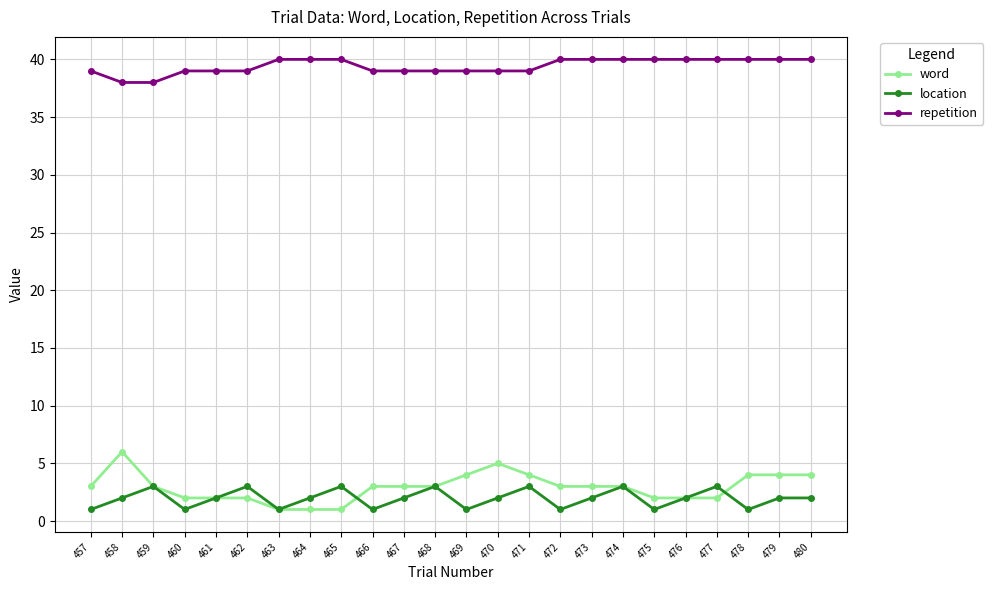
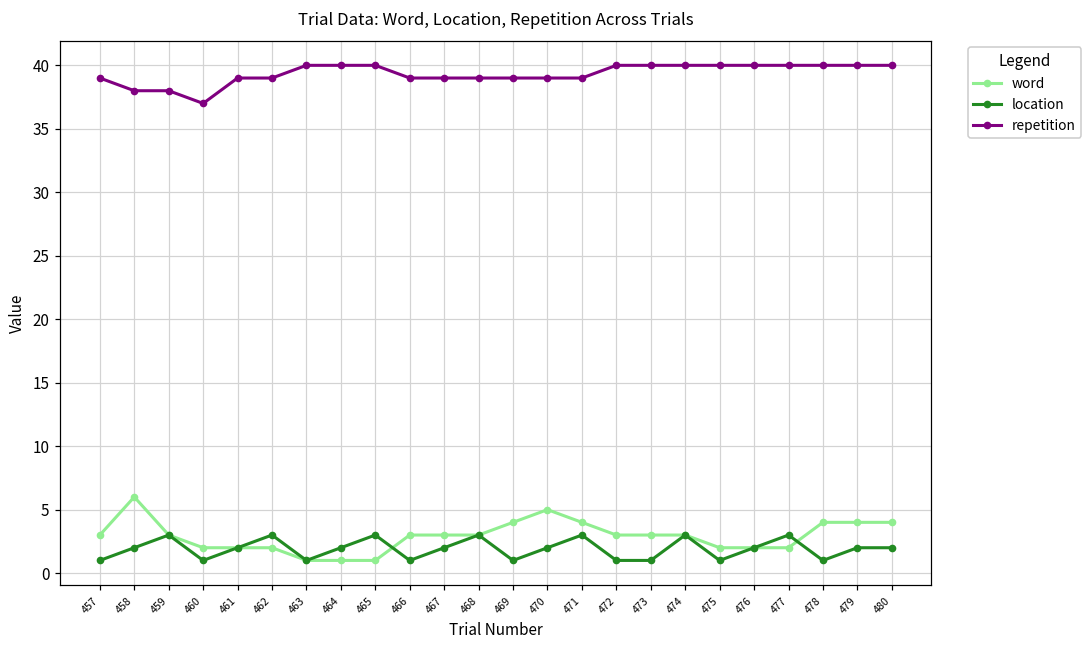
  {
    "word": {
      "457": 3,
      "458": 6,
      "460": 2,
      "462": 2,
      "464": 1,
      "465": 1,
      "466": 3,
      "467": 3,
      "469": 4,
      "470": 5,
      "471": 4,
      "472": 3,
      "473": 3,
      "475": 2,
      "477": 2,
      "478": 4,
      "479": 4,
      "480": 4
    },
    "location": {
      "457": 1,
      "458": 2,
      "460": 1,
      "462": 3,
      "464": 2,
      "465": 3,
      "466": 1,
      "467": 2,
      "469": 1,
      "470": 2,
      "471": 3,
      "472": 1,
-     "473": 2,
+     "473": 1,
      "475": 1,
      "477": 3,
      "478": 1,
      "479": 2,
      "480": 2
    },
    "repetition": {
      "457": 39,
      "458": 38,
      "459": 38,
-     "460": 39,
+     "460": 37,
      "461": 39,
      "462": 39,
      "463": 40,
      "464": 40,
      "465": 40,
      "466": 39,
      "467": 39,
      "468": 39,
      "469": 39,
      "470": 39,
      "471": 39,
      "472": 40,
      "473": 40,
      "474": 40,
      "475": 40,
      "476": 40,
      "477": 40,
      "478": 40,
      "479": 40,
      "480": 40
    }
  }
